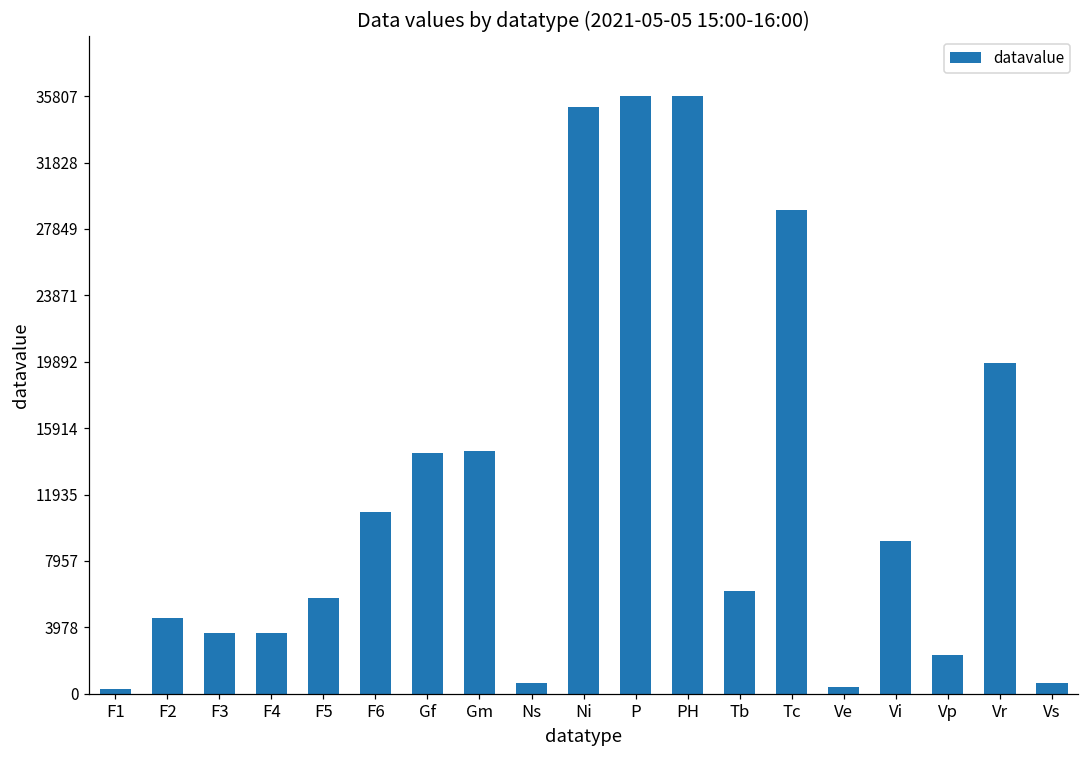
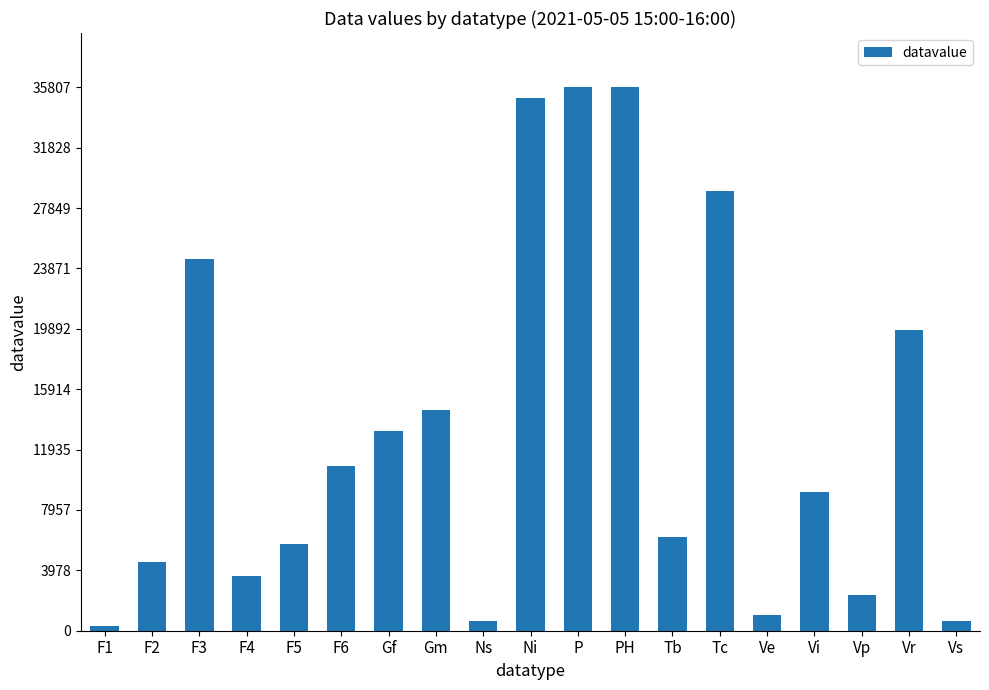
  {
    "F1": 300,
    "F2": 4600,
-   "F3": 3600,
+   "F3": 24500,
    "F4": 3600,
    "F5": 5700,
    "F6": 10900,
-   "Gf": 14500,
+   "Gf": 13100,
    "Gm": 14500,
    "Ns": 700,
    "Ni": 35100,
    "P": 35800,
    "PH": 35800,
    "Tb": 6200,
    "Tc": 29000,
-   "Ve": 400,
+   "Ve": 1000,
    "Vi": 9200,
    "Vp": 2300,
    "Vr": 19800,
    "Vs": 700
  }
